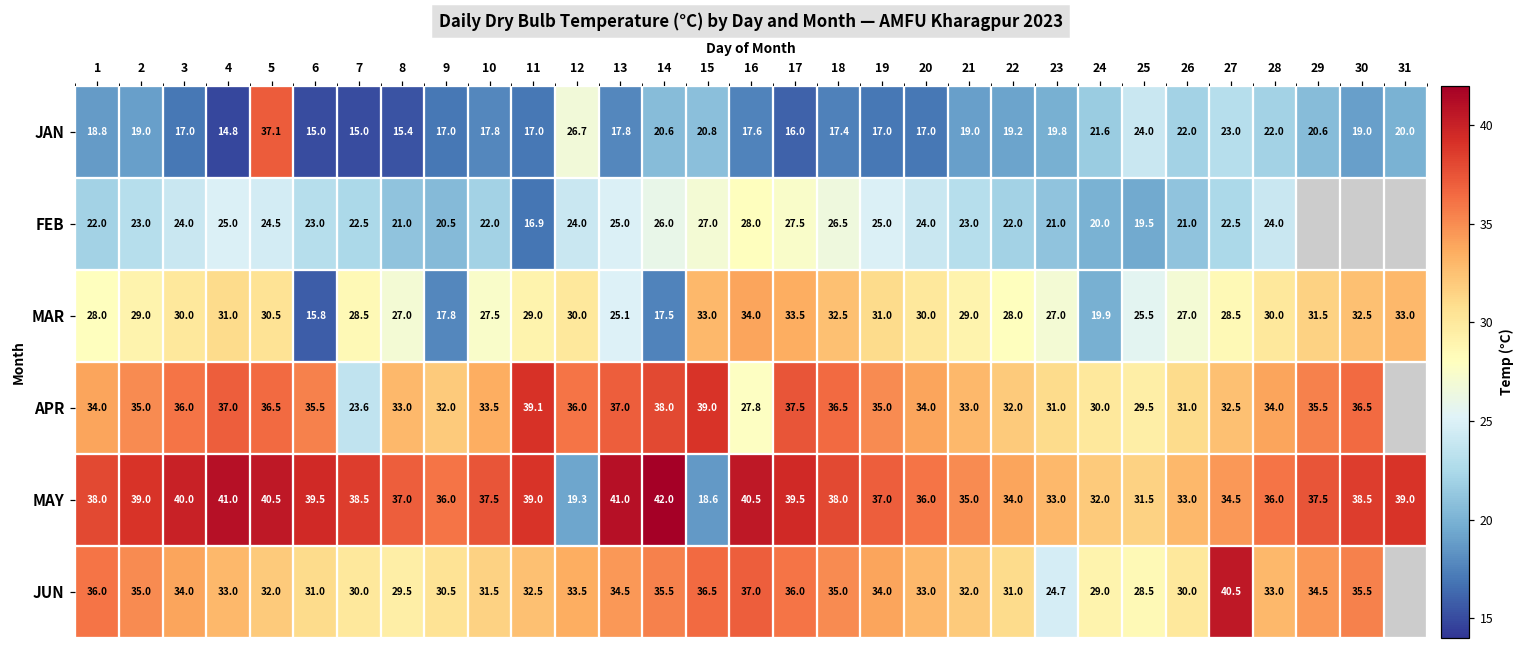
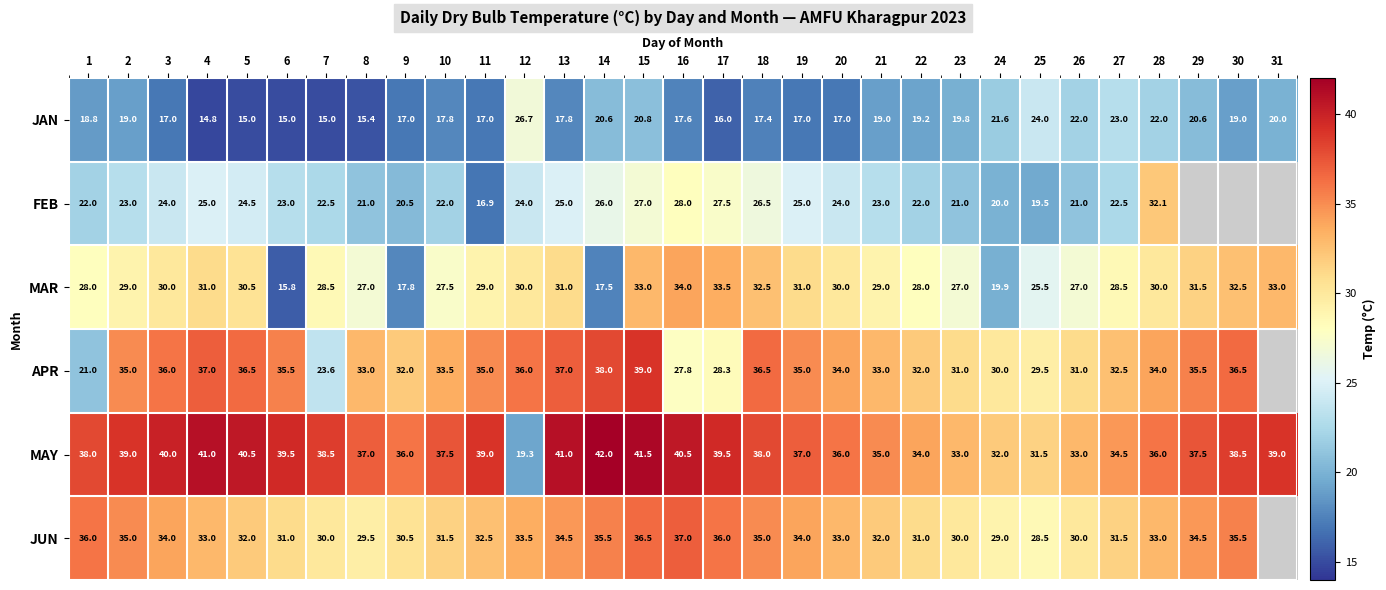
  {
    "JAN": {
      "1": 18.8,
      "2": 19.0,
      "3": 17.0,
      "4": 14.8,
-     "5": 37.1,
+     "5": 15.0,
      "6": 15.0,
      "7": 15.0,
      "8": 15.4,
      "9": 17.0,
      "10": 17.8,
      "11": 17.0,
      "12": 26.7,
      "13": 17.8,
      "14": 20.6,
      "15": 20.8,
      "16": 17.6,
      "17": 16.0,
      "18": 17.4,
      "19": 17.0,
      "20": 17.0,
      "21": 19.0,
      "22": 19.2,
      "23": 19.8,
      "24": 21.6,
      "25": 24.0,
      "26": 22.0,
      "27": 23.0,
      "28": 22.0,
      "29": 20.6,
      "30": 19.0,
      "31": 20.0
    },
    "FEB": {
      "1": 22.0,
      "2": 23.0,
      "3": 24.0,
      "4": 25.0,
      "5": 24.5,
      "6": 23.0,
      "7": 22.5,
      "8": 21.0,
      "9": 20.5,
      "10": 22.0,
      "11": 16.9,
      "12": 24.0,
      "13": 25.0,
      "14": 26.0,
      "15": 27.0,
      "16": 28.0,
      "17": 27.5,
      "18": 26.5,
      "19": 25.0,
      "20": 24.0,
      "21": 23.0,
      "22": 22.0,
      "23": 21.0,
      "24": 20.0,
      "25": 19.5,
      "26": 21.0,
      "27": 22.5,
-     "28": 24.0
+     "28": 32.1
    },
    "MAR": {
      "1": 28.0,
      "2": 29.0,
      "3": 30.0,
      "4": 31.0,
      "5": 30.5,
      "6": 15.8,
      "7": 28.5,
      "8": 27.0,
      "9": 17.8,
      "10": 27.5,
      "11": 29.0,
      "12": 30.0,
-     "13": 25.1,
+     "13": 31.0,
      "14": 17.5,
      "15": 33.0,
      "16": 34.0,
      "17": 33.5,
      "18": 32.5,
      "19": 31.0,
      "20": 30.0,
      "21": 29.0,
      "22": 28.0,
      "23": 27.0,
      "24": 19.9,
      "25": 25.5,
      "26": 27.0,
      "27": 28.5,
      "28": 30.0,
      "29": 31.5,
      "30": 32.5,
      "31": 33.0
    },
    "APR": {
-     "1": 34.0,
+     "1": 21.0,
      "2": 35.0,
      "3": 36.0,
      "4": 37.0,
      "5": 36.5,
      "6": 35.5,
      "7": 23.6,
      "8": 33.0,
      "9": 32.0,
      "10": 33.5,
-     "11": 39.1,
+     "11": 35.0,
      "12": 36.0,
      "13": 37.0,
      "14": 38.0,
      "15": 39.0,
      "16": 27.8,
-     "17": 37.5,
+     "17": 28.3,
      "18": 36.5,
      "19": 35.0,
      "20": 34.0,
      "21": 33.0,
      "22": 32.0,
      "23": 31.0,
      "24": 30.0,
      "25": 29.5,
      "26": 31.0,
      "27": 32.5,
      "28": 34.0,
      "29": 35.5,
      "30": 36.5
    },
    "MAY": {
      "1": 38.0,
      "2": 39.0,
      "3": 40.0,
      "4": 41.0,
      "5": 40.5,
      "6": 39.5,
      "7": 38.5,
      "8": 37.0,
      "9": 36.0,
      "10": 37.5,
      "11": 39.0,
      "12": 19.3,
      "13": 41.0,
      "14": 42.0,
-     "15": 18.6,
+     "15": 41.5,
      "16": 40.5,
      "17": 39.5,
      "18": 38.0,
      "19": 37.0,
      "20": 36.0,
      "21": 35.0,
      "22": 34.0,
      "23": 33.0,
      "24": 32.0,
      "25": 31.5,
      "26": 33.0,
      "27": 34.5,
      "28": 36.0,
      "29": 37.5,
      "30": 38.5,
      "31": 39.0
    },
    "JUN": {
      "1": 36.0,
      "2": 35.0,
      "3": 34.0,
      "4": 33.0,
      "5": 32.0,
      "6": 31.0,
      "7": 30.0,
      "8": 29.5,
      "9": 30.5,
      "10": 31.5,
      "11": 32.5,
      "12": 33.5,
      "13": 34.5,
      "14": 35.5,
      "15": 36.5,
      "16": 37.0,
      "17": 36.0,
      "18": 35.0,
      "19": 34.0,
      "20": 33.0,
      "21": 32.0,
      "22": 31.0,
-     "23": 24.7,
+     "23": 30.0,
      "24": 29.0,
      "25": 28.5,
      "26": 30.0,
-     "27": 40.5,
+     "27": 31.5,
      "28": 33.0,
      "29": 34.5,
      "30": 35.5
    }
  }
